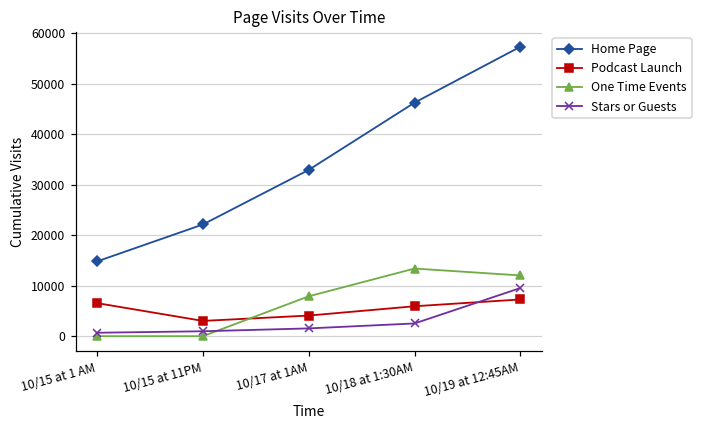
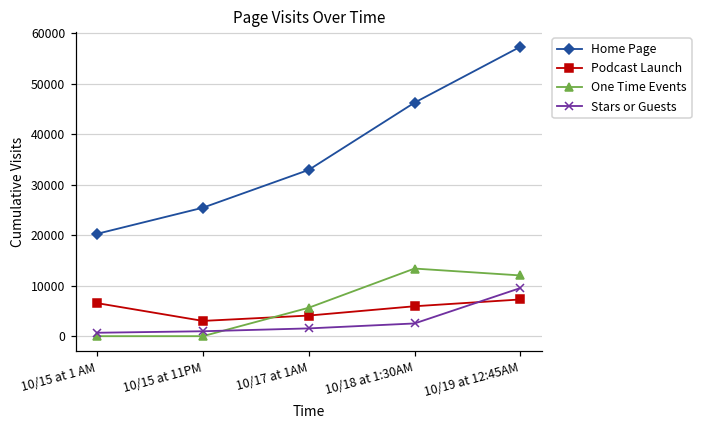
  {
    "Home Page": {
-     "10/15 at 1 AM": 15000,
-     "10/15 at 11PM": 22000,
+     "10/15 at 1 AM": 20000,
+     "10/15 at 11PM": 25000,
      "10/17 at 1AM": 33000,
      "10/18 at 1:30AM": 46000,
      "10/19 at 12:45AM": 57000
    },
    "Podcast Launch": {
      "10/15 at 1 AM": 7000,
      "10/15 at 11PM": 3000,
      "10/17 at 1AM": 4000,
      "10/18 at 1:30AM": 6000,
      "10/19 at 12:45AM": 7000
    },
    "One Time Events": {
      "10/15 at 1 AM": 0,
      "10/15 at 11PM": 0,
-     "10/17 at 1AM": 8000,
+     "10/17 at 1AM": 6000,
      "10/18 at 1:30AM": 13000,
      "10/19 at 12:45AM": 12000
    },
    "Stars or Guests": {
      "10/15 at 1 AM": 1000,
      "10/15 at 11PM": 1000,
      "10/17 at 1AM": 2000,
      "10/18 at 1:30AM": 3000,
      "10/19 at 12:45AM": 10000
    }
  }
